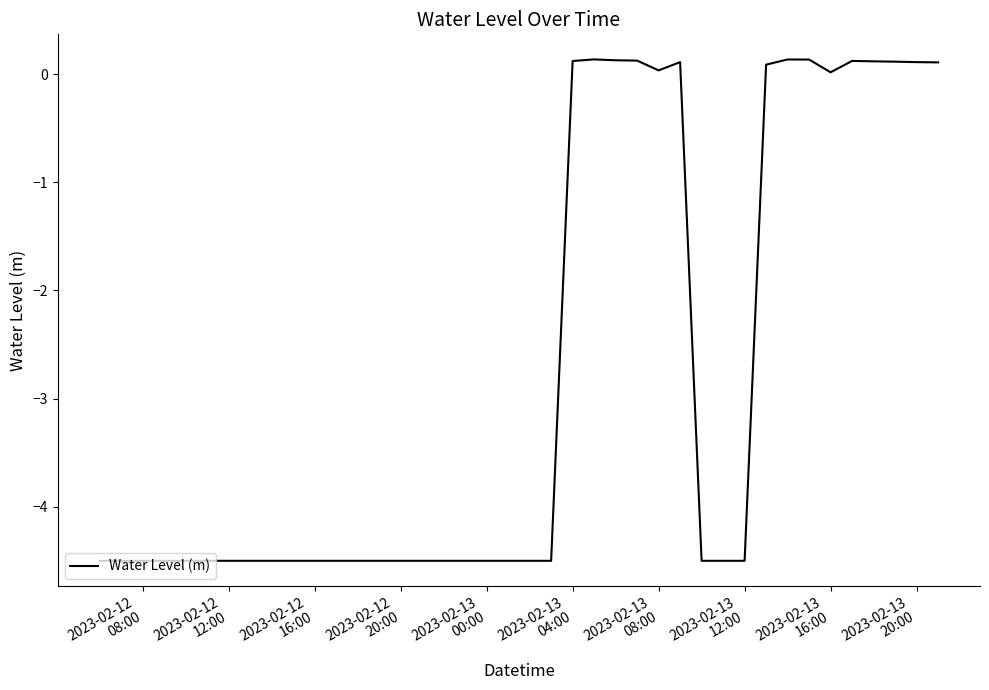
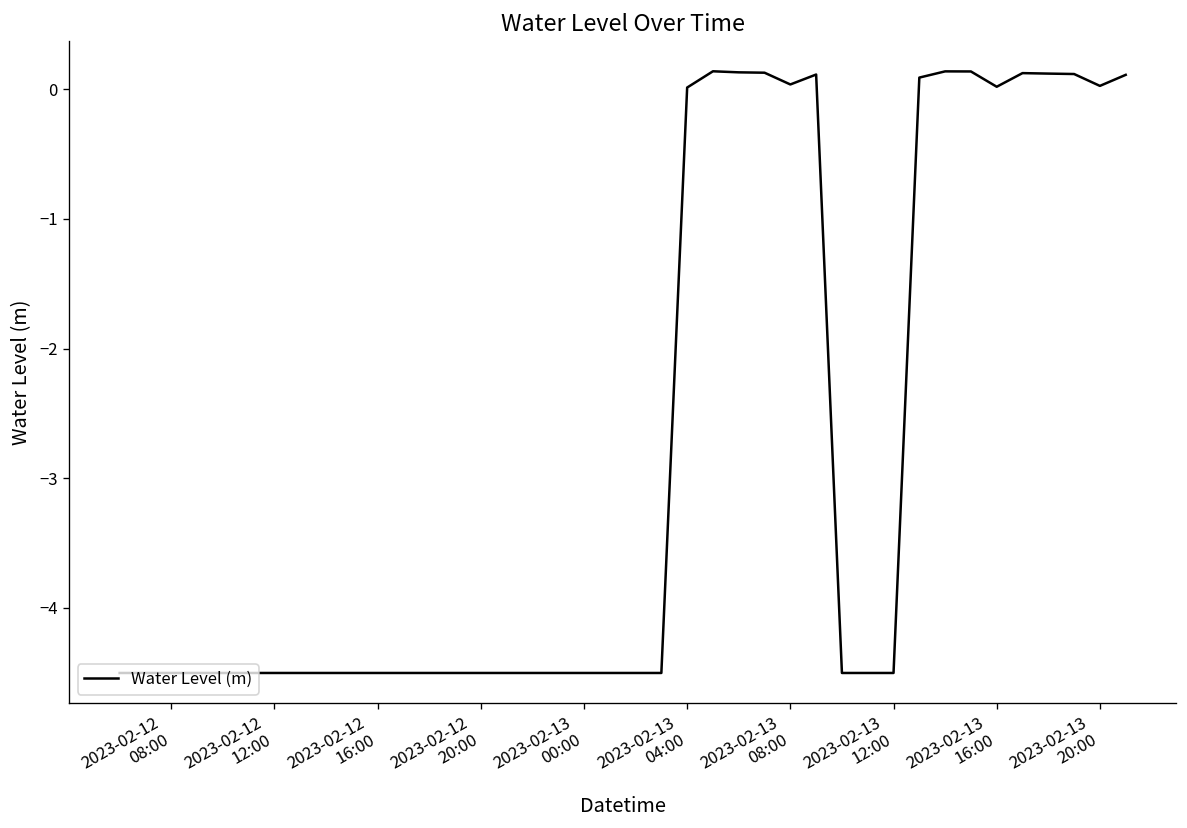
  {
    "2023-02-12 12:00": -4.50,
    "2023-02-12 16:00": -4.50,
    "2023-02-12 20:00": -4.50,
    "2023-02-13 00:00": -4.50,
-   "2023-02-13 04:00": 0.12,
+   "2023-02-13 04:00": 0.01,
    "2023-02-13 08:00": 0.04,
    "2023-02-13 12:00": -4.50,
    "2023-02-13 16:00": 0.02,
-   "2023-02-13 20:00": 0.11
+   "2023-02-13 20:00": 0.03
  }
